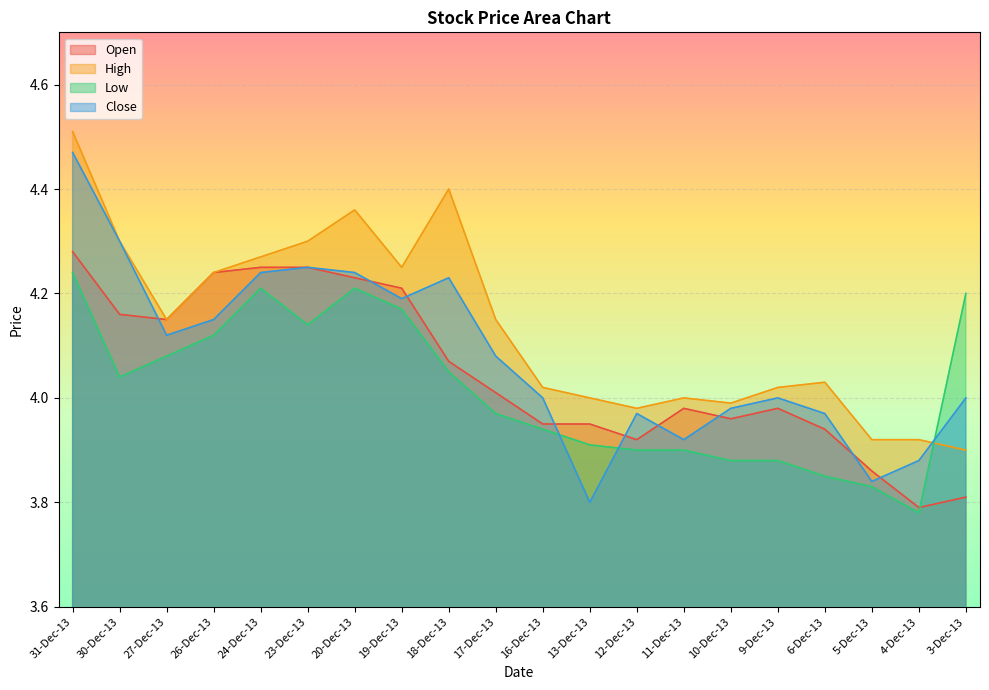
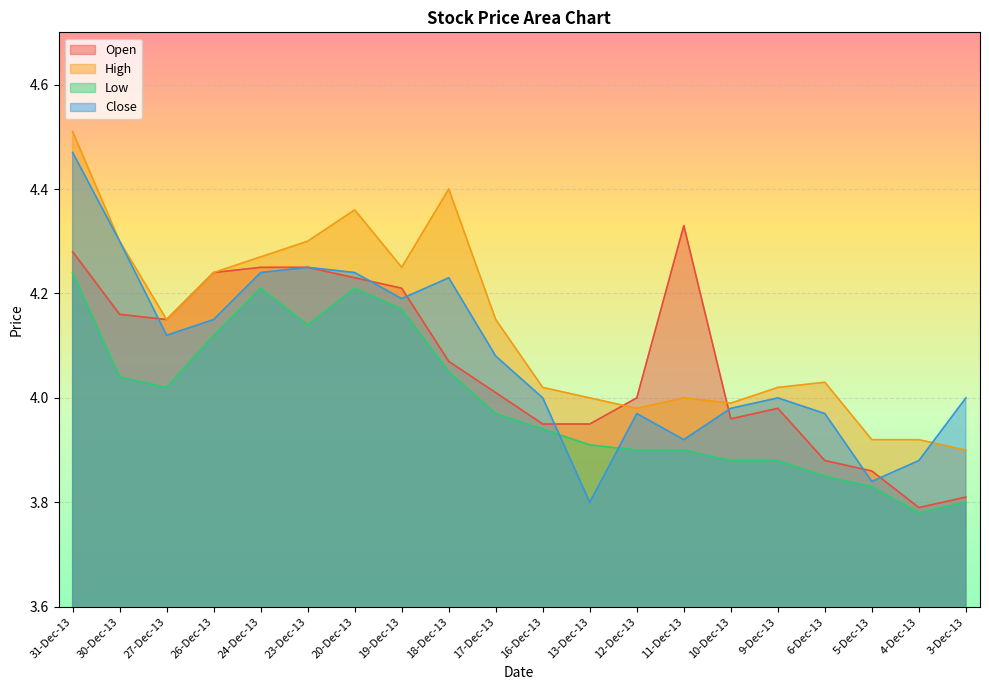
  {
    "Open": {
      "31-Dec-13": 4.28,
      "30-Dec-13": 4.16,
      "24-Dec-13": 4.25,
      "20-Dec-13": 4.23,
      "19-Dec-13": 4.21,
      "18-Dec-13": 4.07,
      "17-Dec-13": 4.01,
      "16-Dec-13": 3.95,
      "13-Dec-13": 3.95,
-     "12-Dec-13": 3.92,
-     "11-Dec-13": 3.98,
+     "12-Dec-13": 4.00,
+     "11-Dec-13": 4.33,
      "10-Dec-13": 3.96,
      "9-Dec-13": 3.98,
-     "6-Dec-13": 3.94,
+     "6-Dec-13": 3.88,
      "5-Dec-13": 3.86,
      "4-Dec-13": 3.79,
      "3-Dec-13": 3.81
    },
    "High": {
      "31-Dec-13": 4.51,
      "24-Dec-13": 4.27,
      "23-Dec-13": 4.30,
      "20-Dec-13": 4.36,
      "19-Dec-13": 4.25,
      "18-Dec-13": 4.40,
      "17-Dec-13": 4.15,
      "16-Dec-13": 4.02,
      "13-Dec-13": 4.00,
      "12-Dec-13": 3.98,
      "11-Dec-13": 4.00,
      "10-Dec-13": 3.99,
      "9-Dec-13": 4.02,
      "6-Dec-13": 4.03,
      "5-Dec-13": 3.92,
      "4-Dec-13": 3.92,
      "3-Dec-13": 3.90
    },
    "Low": {
      "31-Dec-13": 4.24,
      "30-Dec-13": 4.04,
-     "27-Dec-13": 4.08,
+     "27-Dec-13": 4.02,
      "26-Dec-13": 4.12,
      "24-Dec-13": 4.21,
      "23-Dec-13": 4.14,
      "20-Dec-13": 4.21,
      "19-Dec-13": 4.17,
      "18-Dec-13": 4.05,
      "17-Dec-13": 3.97,
      "16-Dec-13": 3.94,
      "13-Dec-13": 3.91,
      "12-Dec-13": 3.90,
      "11-Dec-13": 3.90,
      "10-Dec-13": 3.88,
      "9-Dec-13": 3.88,
      "6-Dec-13": 3.85,
      "5-Dec-13": 3.83,
      "4-Dec-13": 3.78,
-     "3-Dec-13": 4.2
+     "3-Dec-13": 3.8
    },
    "Close": {
      "31-Dec-13": 4.47,
      "27-Dec-13": 4.12,
      "26-Dec-13": 4.15,
      "24-Dec-13": 4.24,
      "20-Dec-13": 4.24,
      "19-Dec-13": 4.19,
      "18-Dec-13": 4.23,
      "17-Dec-13": 4.08,
      "16-Dec-13": 4.00,
      "13-Dec-13": 3.80,
      "12-Dec-13": 3.97,
      "11-Dec-13": 3.92,
      "10-Dec-13": 3.98,
      "9-Dec-13": 4.00,
      "6-Dec-13": 3.97,
      "5-Dec-13": 3.84,
      "4-Dec-13": 3.88,
      "3-Dec-13": 4.00
    }
  }
